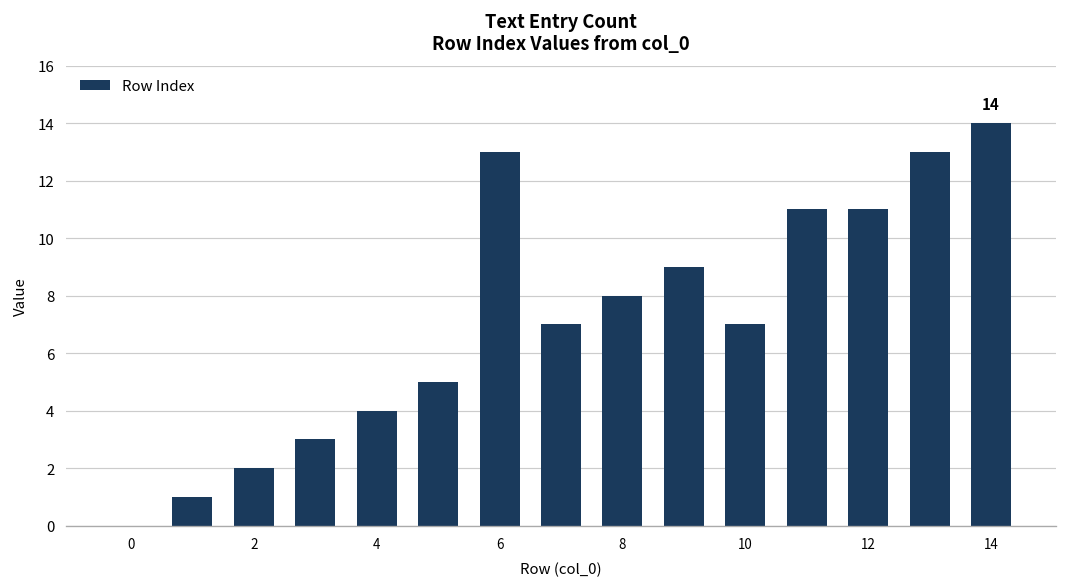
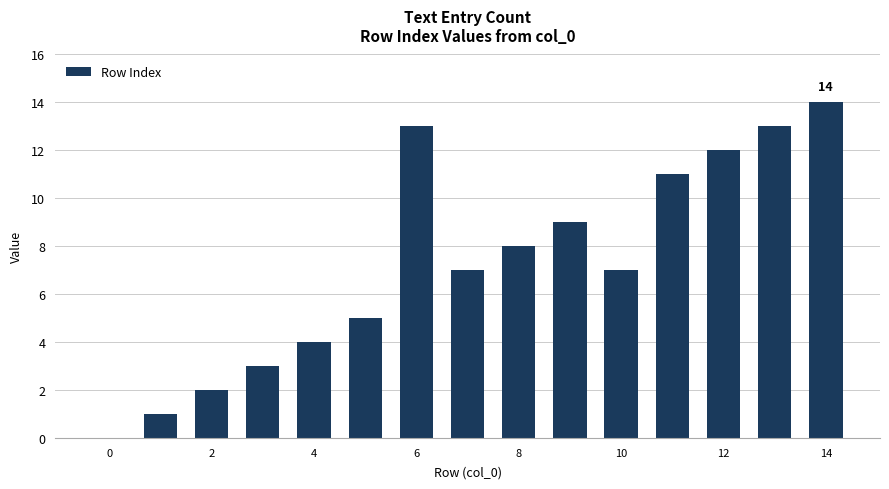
  {
    "0": 0,
    "2": 2,
    "4": 4,
    "6": 13,
    "8": 8,
    "10": 7,
-   "12": 11
+   "12": 12
  }
